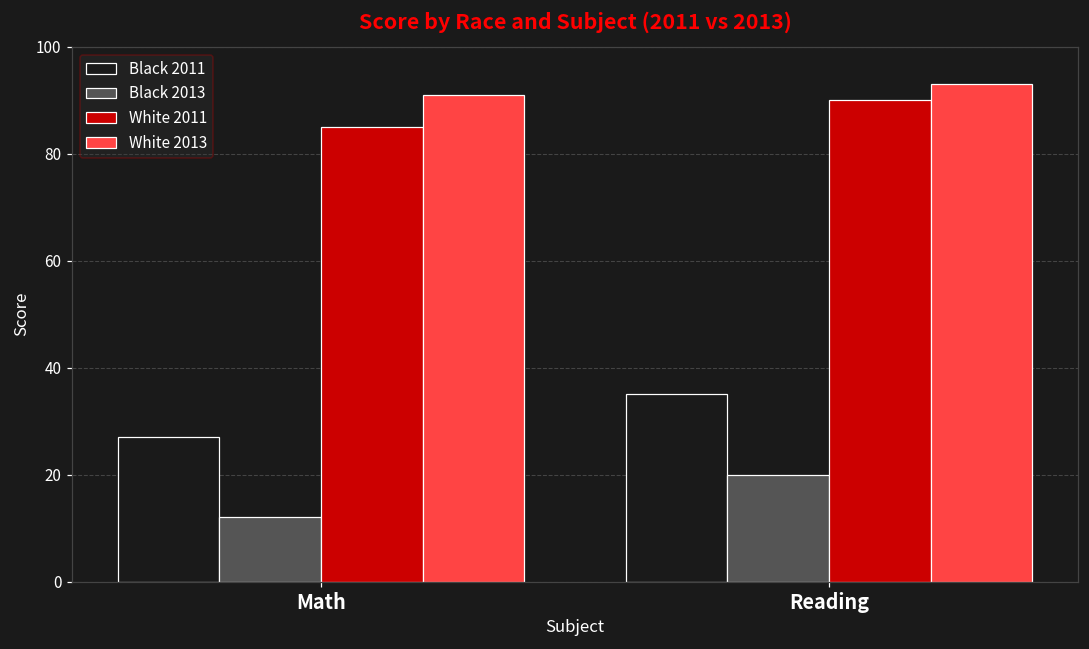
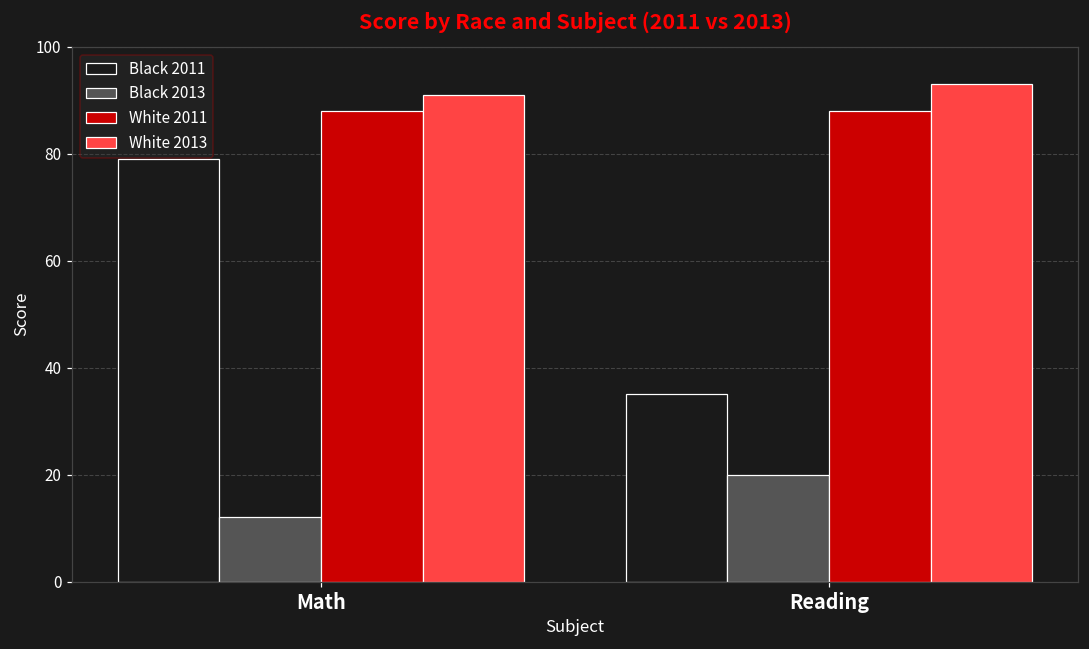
  {
    "Black 2011": {
-     "Math": 27,
+     "Math": 79,
      "Reading": 35
    },
    "Black 2013": {
      "Math": 12,
      "Reading": 20
    },
    "White 2011": {
-     "Math": 85,
-     "Reading": 90
+     "Math": 88,
+     "Reading": 88
    },
    "White 2013": {
      "Math": 91,
      "Reading": 93
    }
  }
